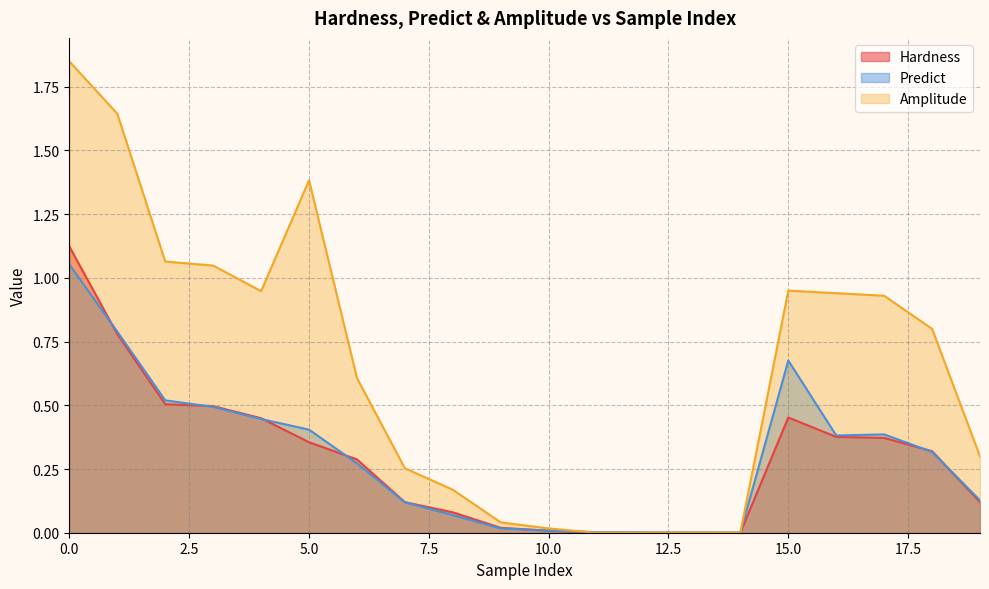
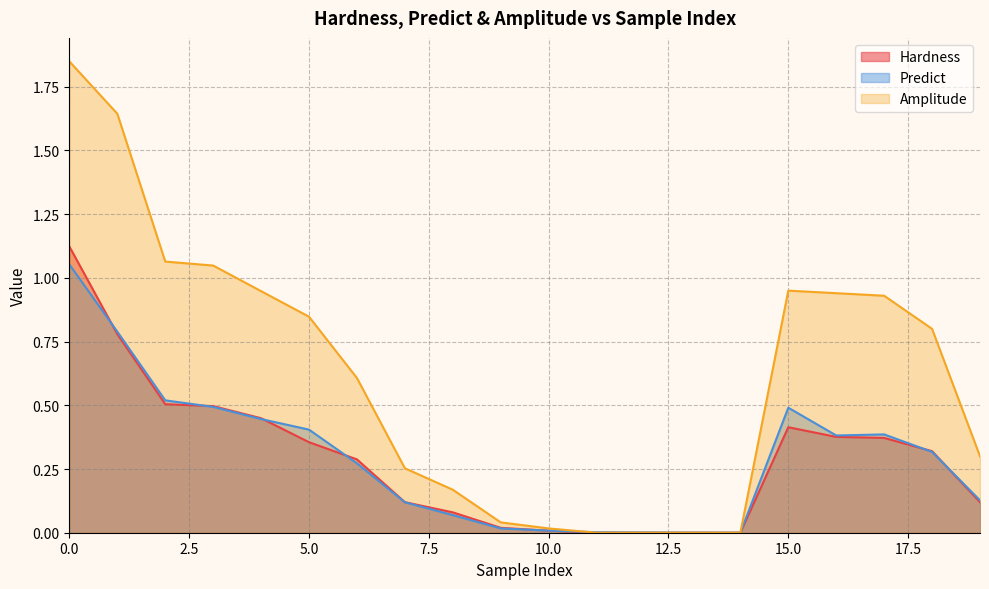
  {
    "Hardness": {
      "0.0": 1.12,
      "5.0": 0.36,
-     "15.0": 0.45
+     "15.0": 0.41
    },
    "Predict": {
      "0.0": 1.05,
      "5.0": 0.40,
-     "15.0": 0.68
+     "15.0": 0.49
    },
    "Amplitude": {
      "0.0": 1.85,
-     "5.0": 1.38,
+     "5.0": 0.85,
      "15.0": 0.95
    }
  }
